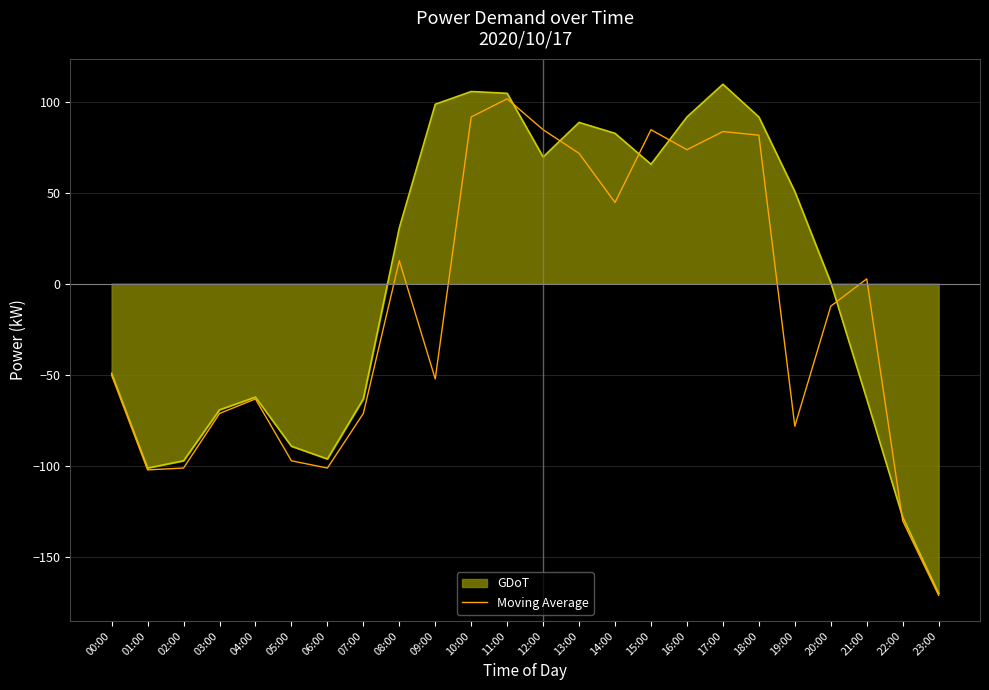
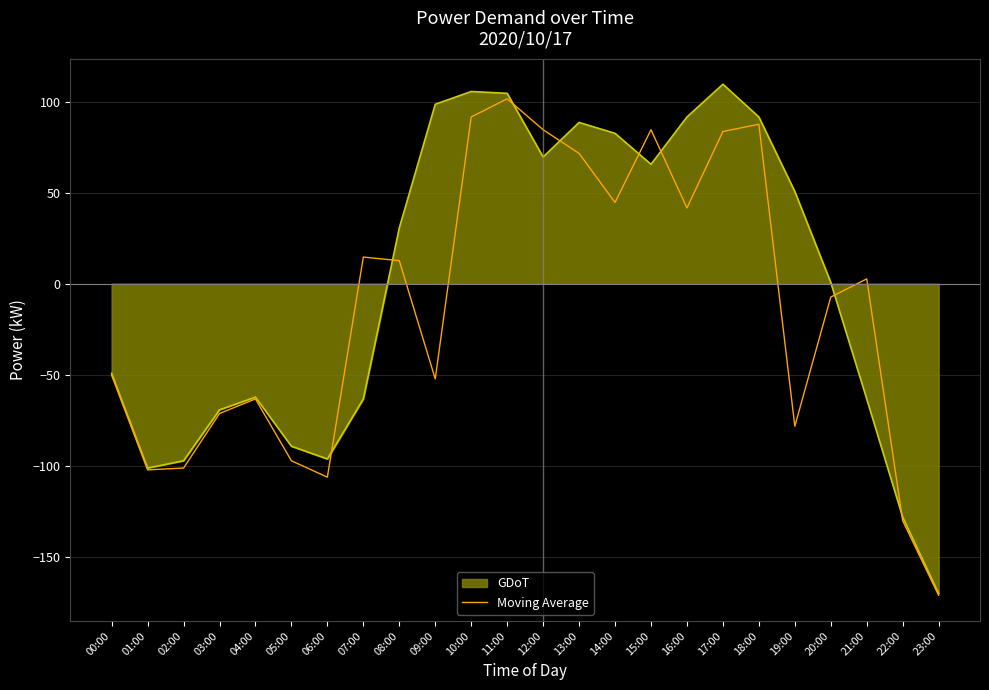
  {
    "Moving Average": {
      "02:00": -101,
      "03:00": -71,
      "05:00": -97,
-     "06:00": -101,
-     "07:00": -71,
+     "06:00": -106,
+     "07:00": 15,
      "08:00": 13,
      "09:00": -52,
      "10:00": 92,
      "11:00": 102,
      "12:00": 85,
      "13:00": 72,
      "14:00": 45,
      "15:00": 85,
-     "16:00": 74,
+     "16:00": 42,
      "17:00": 84,
-     "18:00": 82,
+     "18:00": 88,
      "19:00": -78,
-     "20:00": -12,
+     "20:00": -7,
      "21:00": 3,
      "22:00": -130
    }
  }
